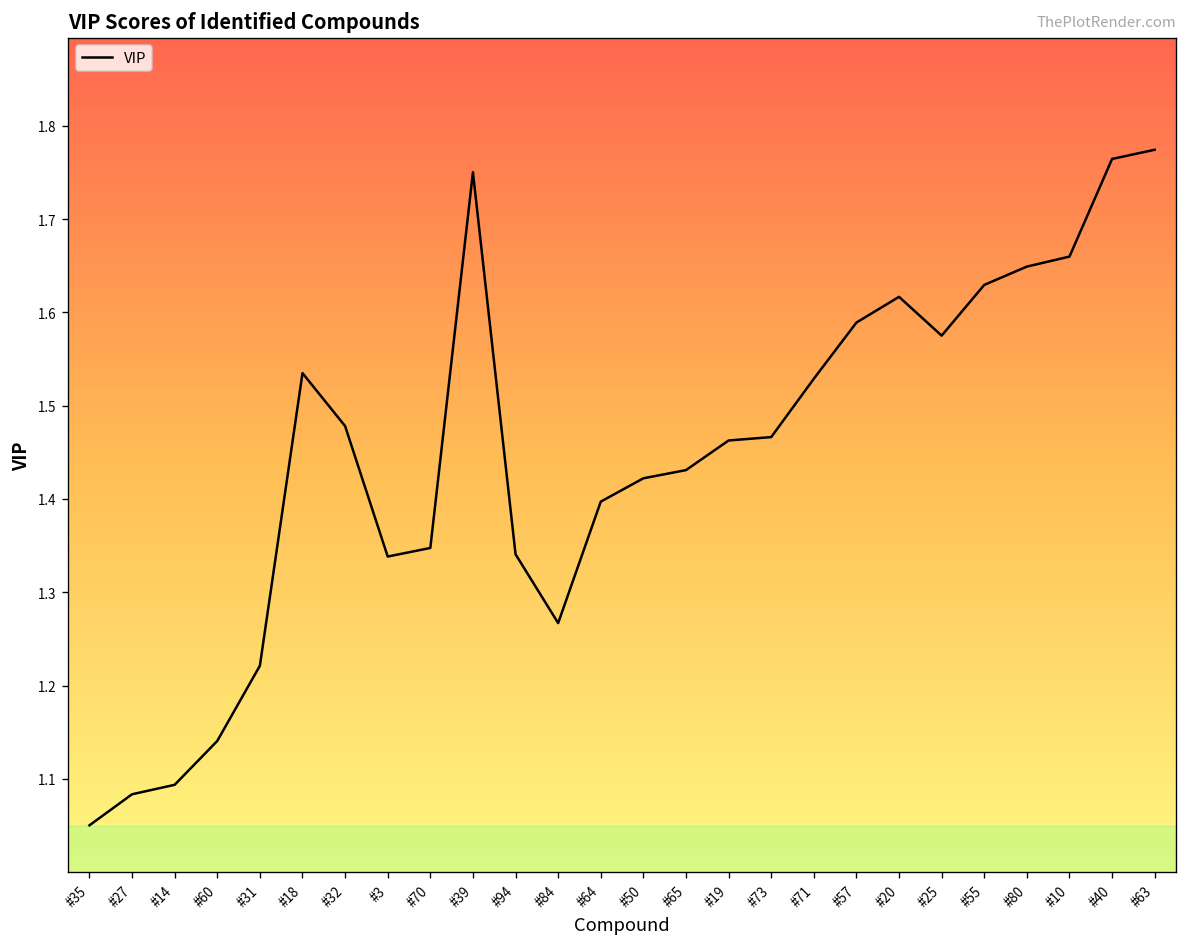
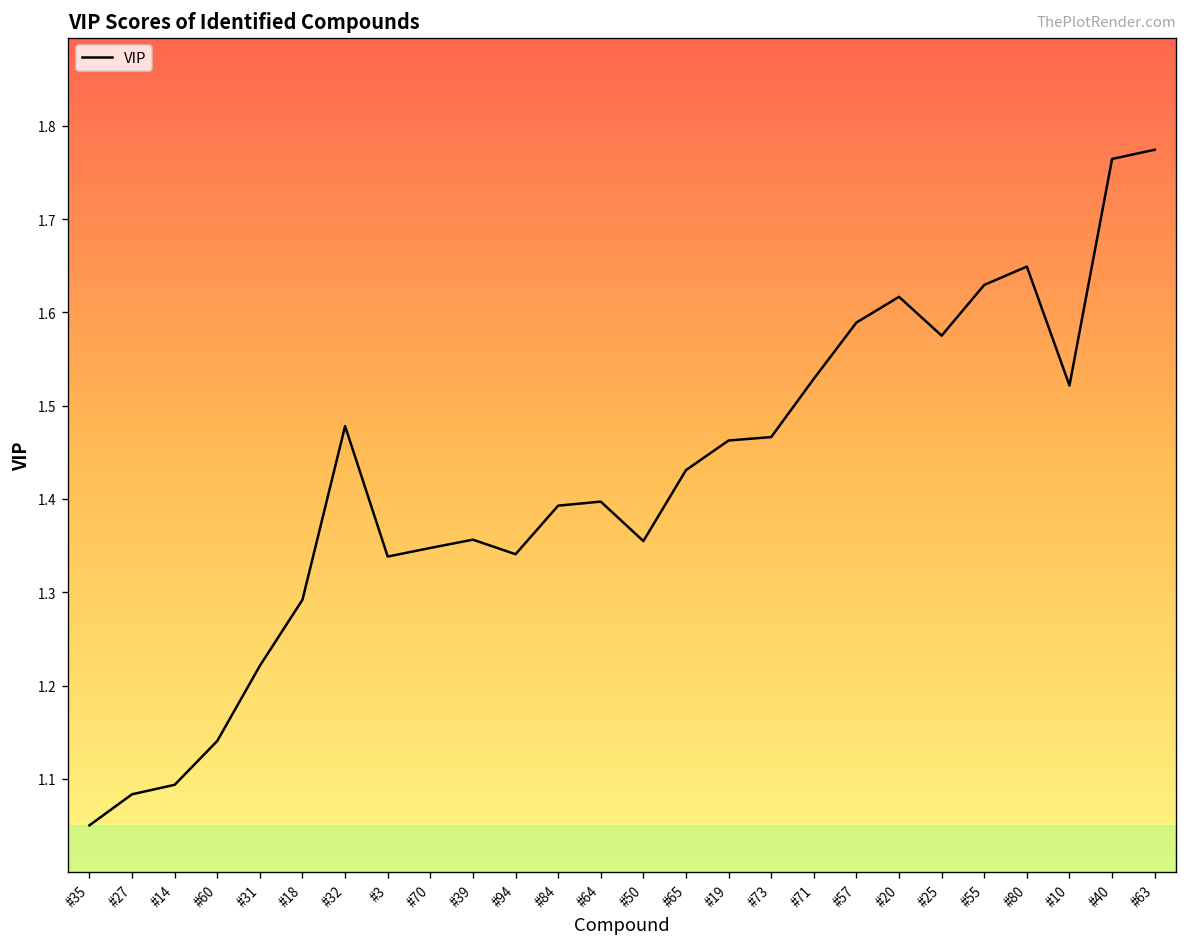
  {
    "#35": 1.05,
    "#27": 1.08,
    "#14": 1.09,
    "#60": 1.14,
    "#31": 1.22,
-   "#18": 1.53,
+   "#18": 1.29,
    "#32": 1.48,
    "#3": 1.34,
    "#70": 1.35,
-   "#39": 1.75,
+   "#39": 1.36,
    "#94": 1.34,
-   "#84": 1.27,
+   "#84": 1.39,
    "#64": 1.40,
-   "#50": 1.42,
+   "#50": 1.35,
    "#65": 1.43,
    "#19": 1.46,
    "#73": 1.47,
    "#71": 1.53,
    "#57": 1.59,
    "#20": 1.62,
    "#25": 1.58,
    "#55": 1.63,
    "#80": 1.65,
-   "#10": 1.66,
+   "#10": 1.52,
    "#40": 1.76,
    "#63": 1.77
  }
